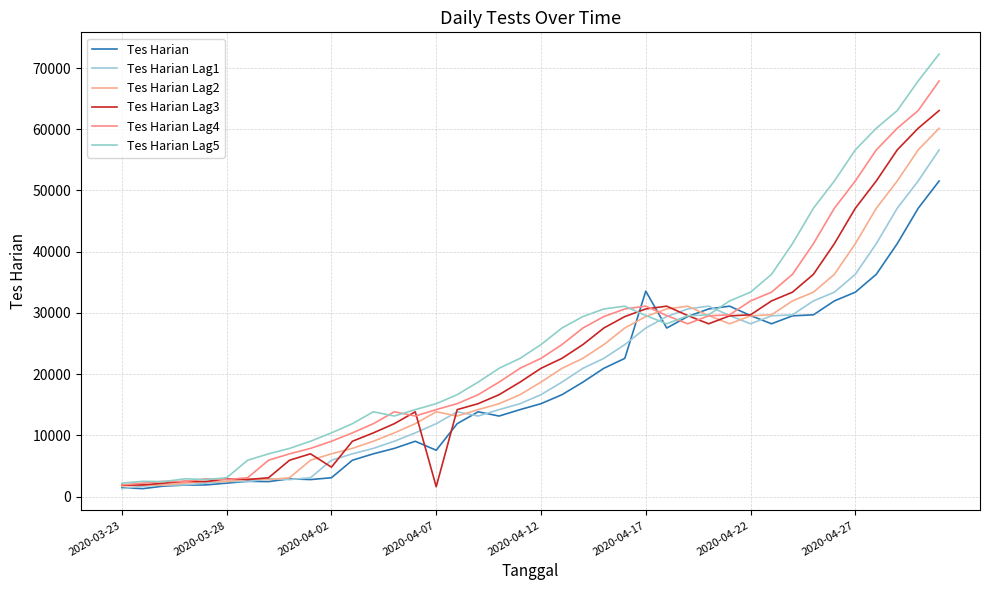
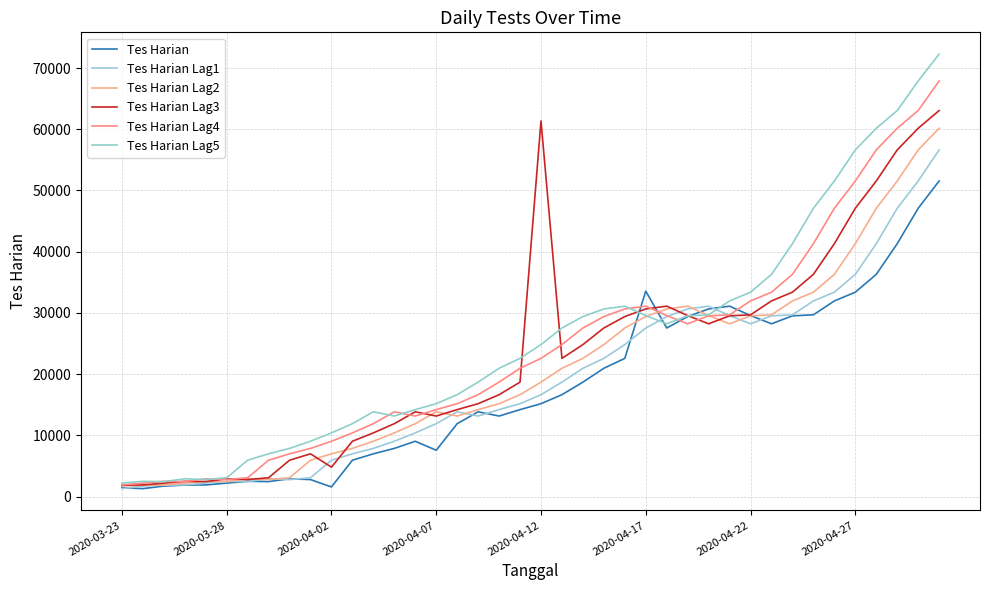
  {
    "Tes Harian": {
-     "2020-04-02": 3000,
+     "2020-04-02": 2000,
      "2020-04-07": 8000,
      "2020-04-12": 15000,
      "2020-04-17": 34000,
      "2020-04-27": 33000
    },
    "Tes Harian Lag3": {
      "2020-04-02": 5000,
-     "2020-04-07": 2000,
-     "2020-04-12": 21000,
+     "2020-04-07": 13000,
+     "2020-04-12": 61000,
      "2020-04-17": 31000,
      "2020-04-27": 47000
    }
  }
